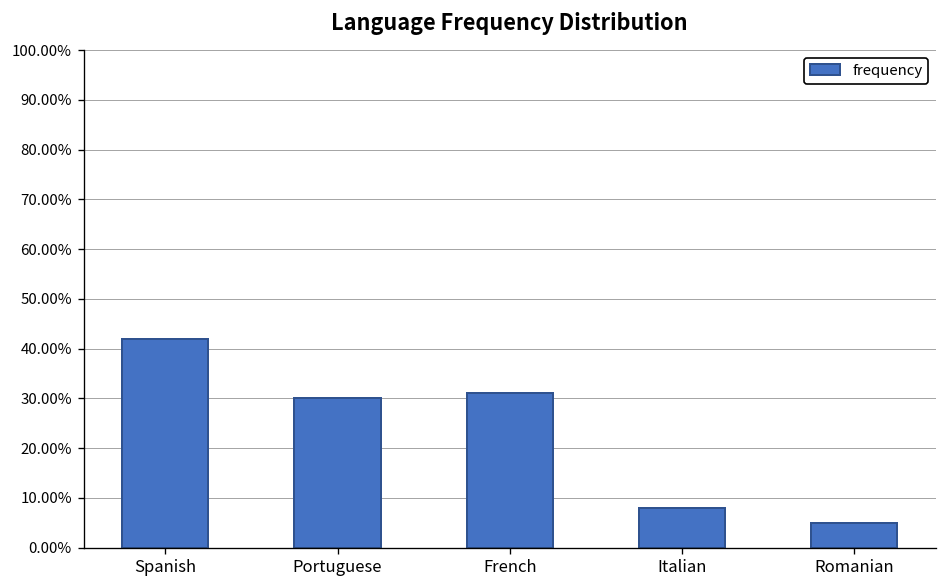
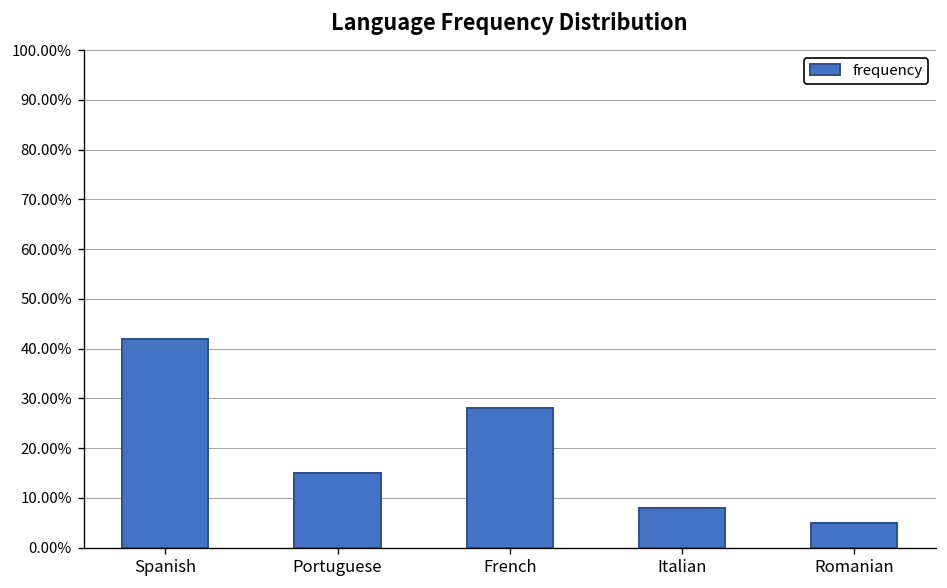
  {
    "Spanish": "42%",
-   "Portuguese": "30%",
-   "French": "31%",
+   "Portuguese": "15%",
+   "French": "28%",
    "Italian": "8%",
    "Romanian": "5%"
  }
